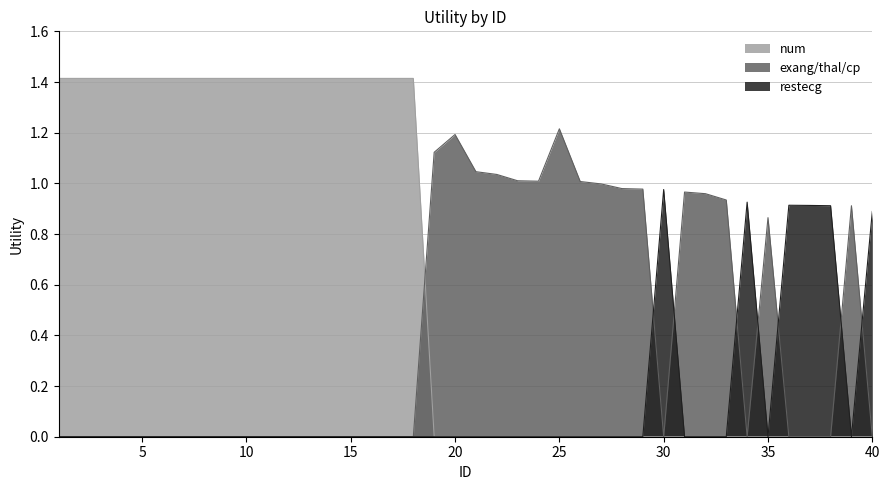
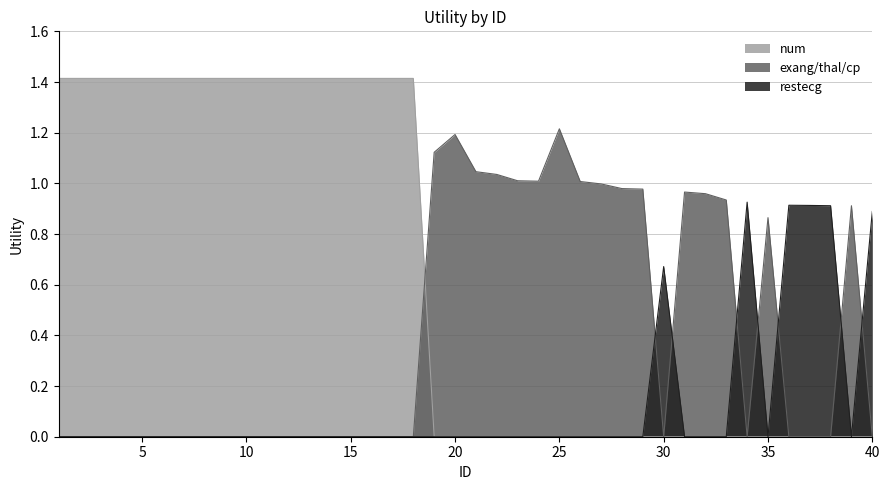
  {
    "num": {
      "5": 1.41,
      "10": 1.41,
      "15": 1.41
    },
    "exang/thal/cp": {
      "20": 1.19,
      "25": 1.22,
      "35": 0.86
    },
    "restecg": {
-     "30": 0.98,
+     "30": 0.67,
      "40": 0.89
    }
  }
